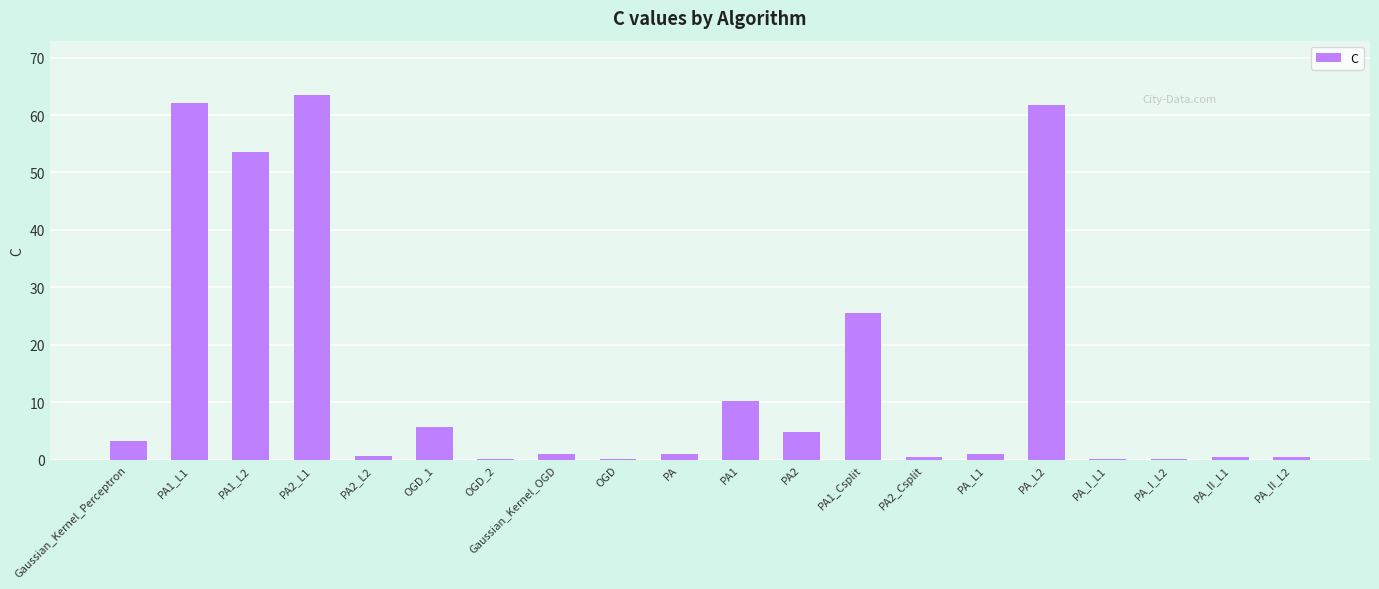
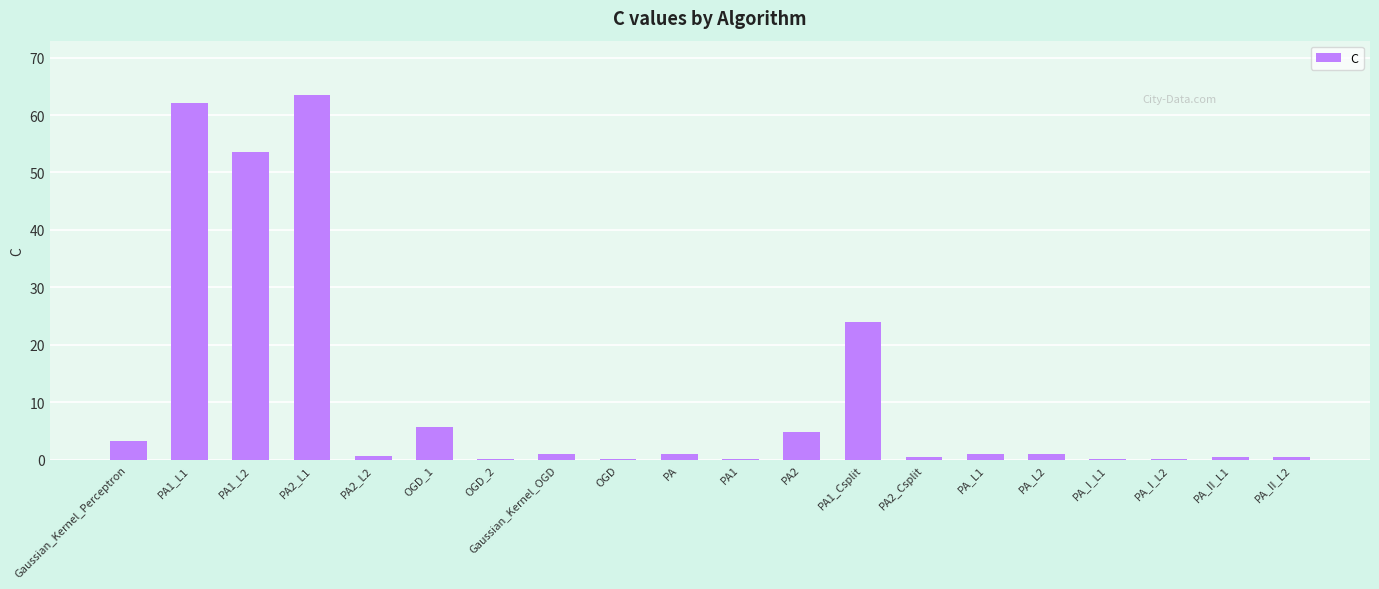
  {
    "Gaussian_Kernel_Perceptron": 3,
    "PA1_L1": 62,
    "PA1_L2": 54,
    "PA2_L1": 63,
    "PA2_L2": 1,
    "OGD_1": 6,
    "Gaussian_Kernel_OGD": 1,
    "PA": 1,
-   "PA1": 10,
+   "PA1": 0,
    "PA2": 5,
-   "PA1_Csplit": 26,
+   "PA1_Csplit": 24,
    "PA2_Csplit": 1,
    "PA_L1": 1,
-   "PA_L2": 62,
+   "PA_L2": 1,
    "PA_II_L1": 0,
    "PA_II_L2": 0
  }
